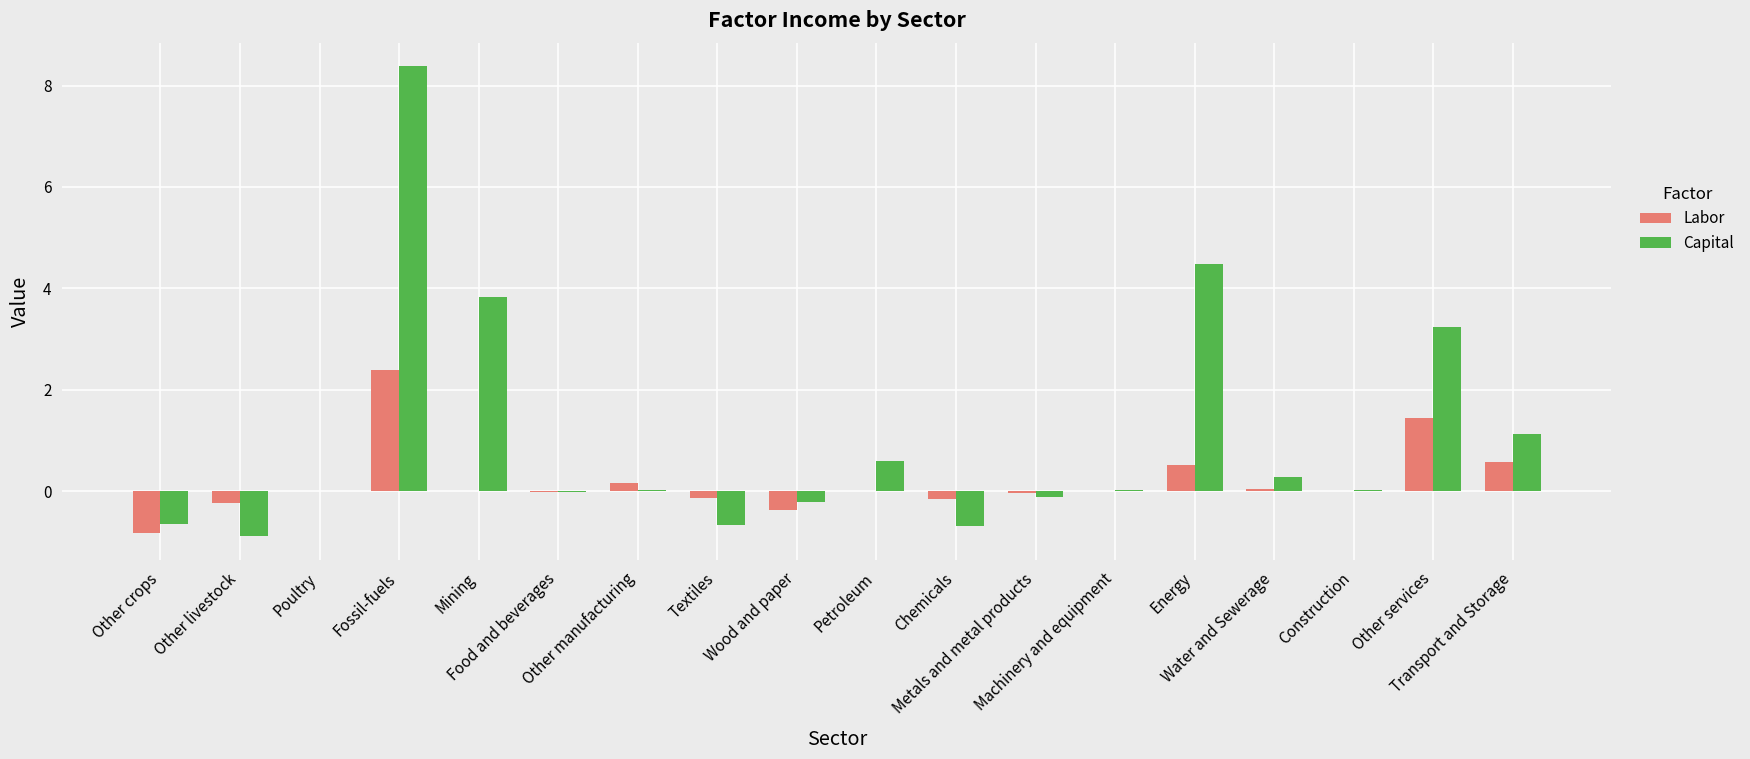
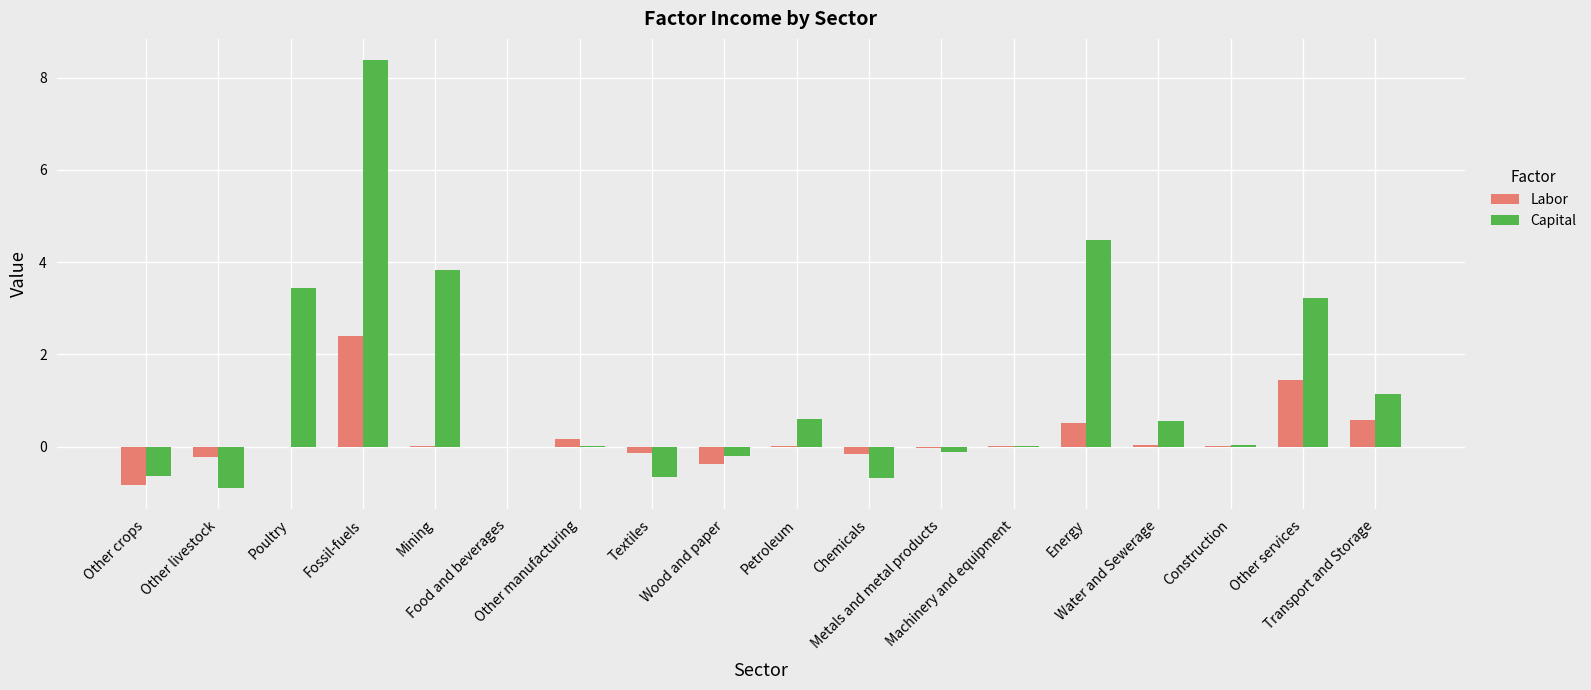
  {
    "Labor": {
      "Other crops": -0.8,
      "Other livestock": -0.2,
      "Fossil-fuels": 2.4,
      "Other manufacturing": 0.2,
      "Textiles": -0.1,
      "Wood and paper": -0.4,
      "Chemicals": -0.1,
      "Energy": 0.5,
      "Other services": 1.4,
      "Transport and Storage": 0.6
    },
    "Capital": {
      "Other crops": -0.6,
      "Other livestock": -0.9,
-     "Poultry": 0.0,
+     "Poultry": 3.4,
      "Fossil-fuels": 8.4,
      "Mining": 3.8,
      "Textiles": -0.7,
      "Wood and paper": -0.2,
      "Petroleum": 0.6,
      "Chemicals": -0.7,
      "Metals and metal products": -0.1,
      "Energy": 4.5,
-     "Water and Sewerage": 0.3,
+     "Water and Sewerage": 0.6,
      "Other services": 3.2,
      "Transport and Storage": 1.1
    }
  }
